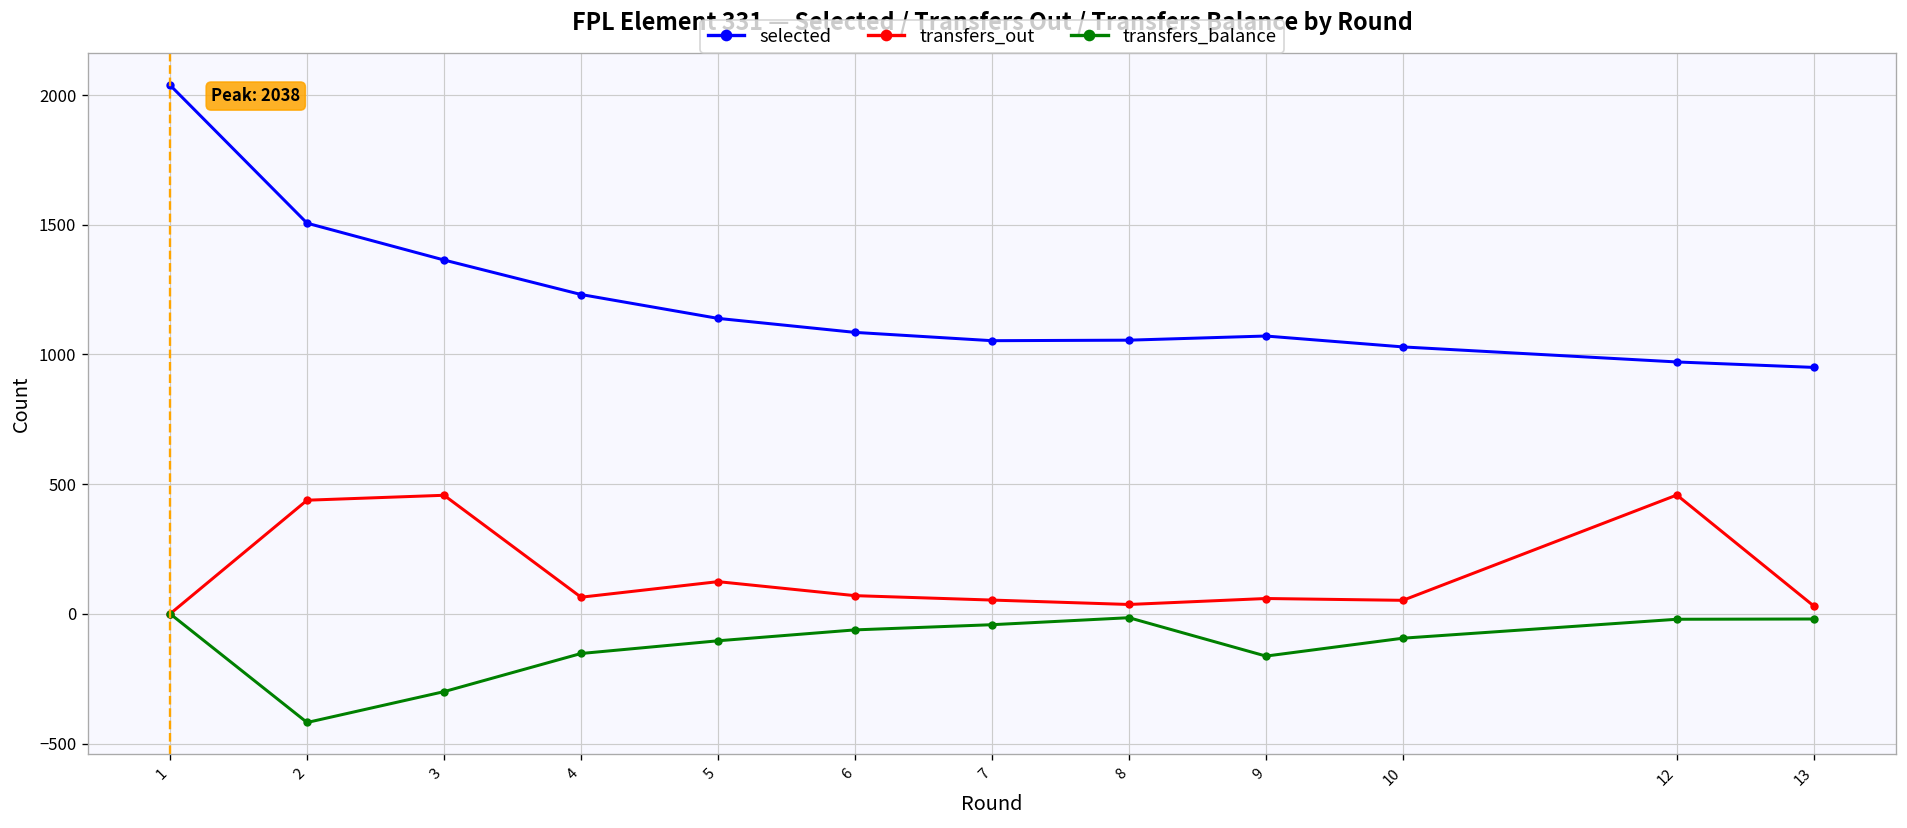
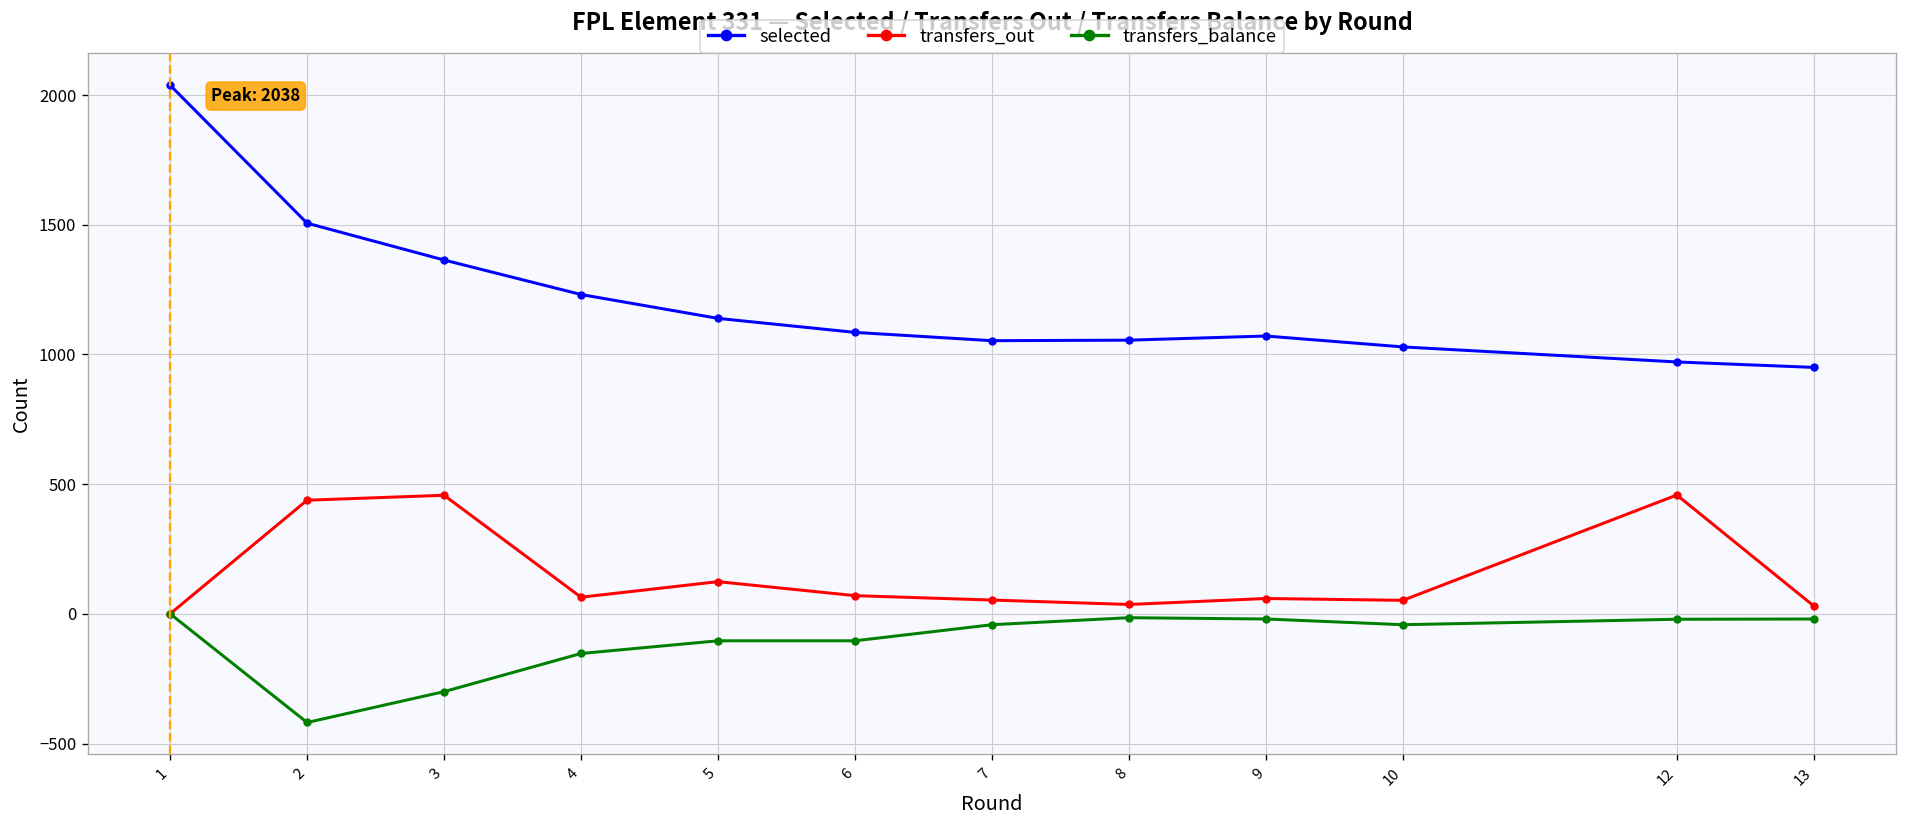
  {
    "selected": {
      "1": 2040,
      "2": 1510,
      "3": 1360,
      "4": 1230,
      "5": 1140,
      "6": 1090,
      "7": 1050,
      "8": 1060,
      "9": 1070,
      "10": 1030,
      "12": 970,
      "13": 950
    },
    "transfers_out": {
      "2": 440,
      "3": 460,
      "4": 60,
      "5": 120,
      "6": 70,
      "7": 50,
      "8": 40,
      "9": 60,
      "10": 50,
      "12": 460,
      "13": 30
    },
    "transfers_balance": {
      "2": -420,
      "3": -300,
      "4": -150,
      "5": -100,
-     "6": -60,
+     "6": -100,
      "7": -40,
      "8": -20,
-     "9": -160,
-     "10": -90,
+     "9": -20,
+     "10": -40,
      "12": -20,
      "13": -20
    }
  }
